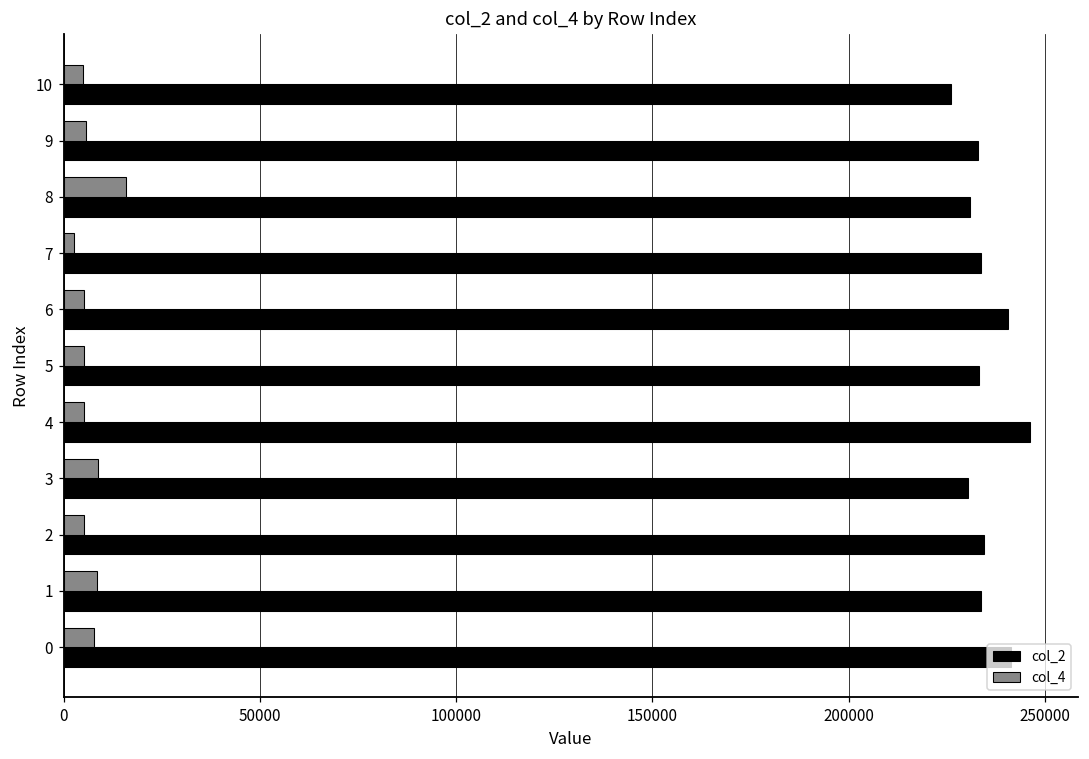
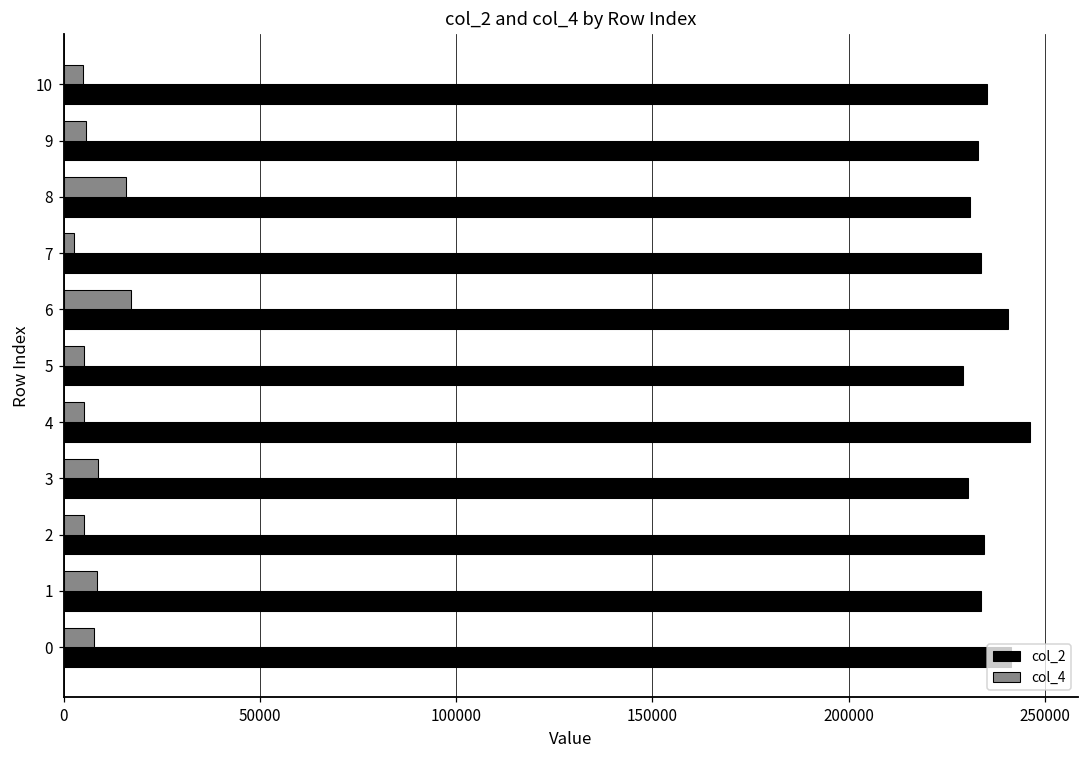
  {
    "col_2": {
-     "10": 226000,
+     "10": 235000,
      "9": 233000,
      "8": 231000,
      "7": 234000,
      "6": 241000,
-     "5": 233000,
+     "5": 229000,
      "4": 246000,
      "3": 230000,
      "2": 234000,
      "1": 234000
    },
    "col_4": {
      "10": 5000,
      "9": 6000,
      "8": 16000,
      "7": 3000,
-     "6": 5000,
+     "6": 17000,
      "5": 5000,
      "4": 5000,
      "3": 9000,
      "2": 5000,
      "1": 9000,
      "0": 8000
    }
  }
